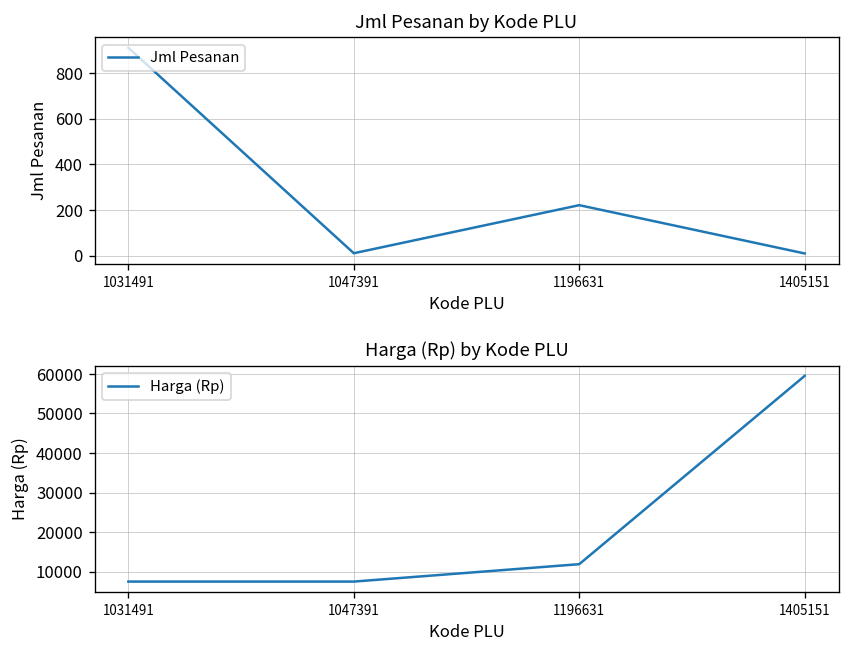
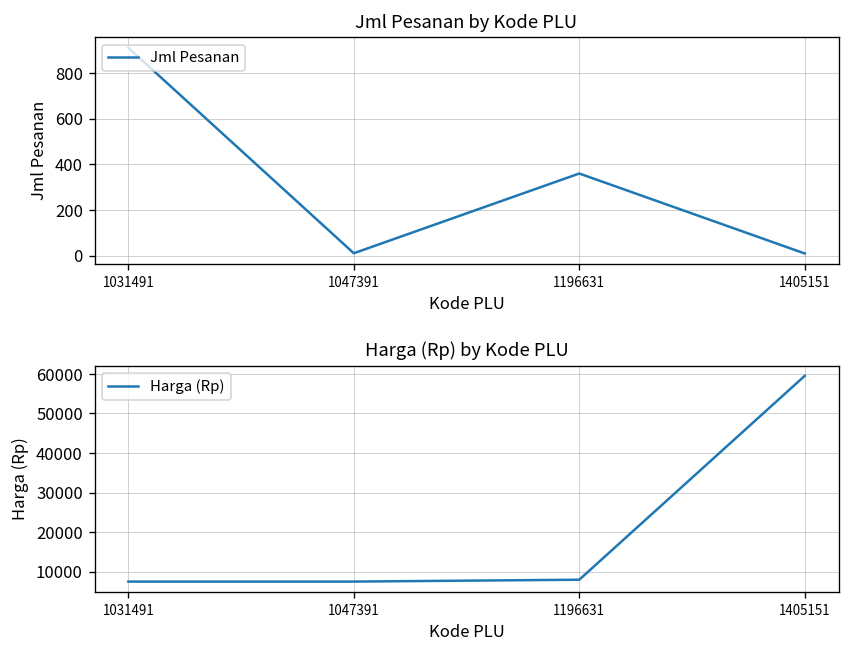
  {
    "Jml Pesanan by Kode PLU": {
      "1047391": 10,
-     "1196631": 220,
+     "1196631": 360,
      "1405151": 10
    },
    "Harga (Rp) by Kode PLU": {
      "1031491": 8000,
      "1047391": 8000,
-     "1196631": 12000,
+     "1196631": 8000,
      "1405151": 60000
    }
  }
